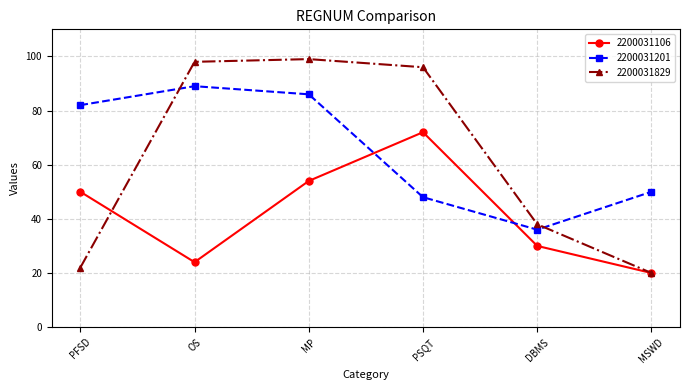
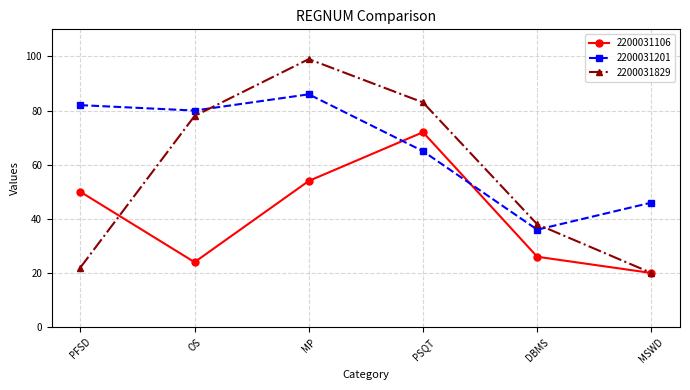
  {
    "2200031106": {
      "PFSD": 50,
      "OS": 24,
      "MP": 54,
      "PSQT": 72,
-     "DBMS": 30
+     "DBMS": 26
    },
    "2200031201": {
      "PFSD": 82,
-     "OS": 89,
+     "OS": 80,
      "MP": 86,
-     "PSQT": 48,
+     "PSQT": 65,
      "DBMS": 36,
-     "MSWD": 50
+     "MSWD": 46
    },
    "2200031829": {
      "PFSD": 22,
-     "OS": 98,
+     "OS": 78,
      "MP": 99,
-     "PSQT": 96,
+     "PSQT": 83,
      "DBMS": 38
    }
  }
